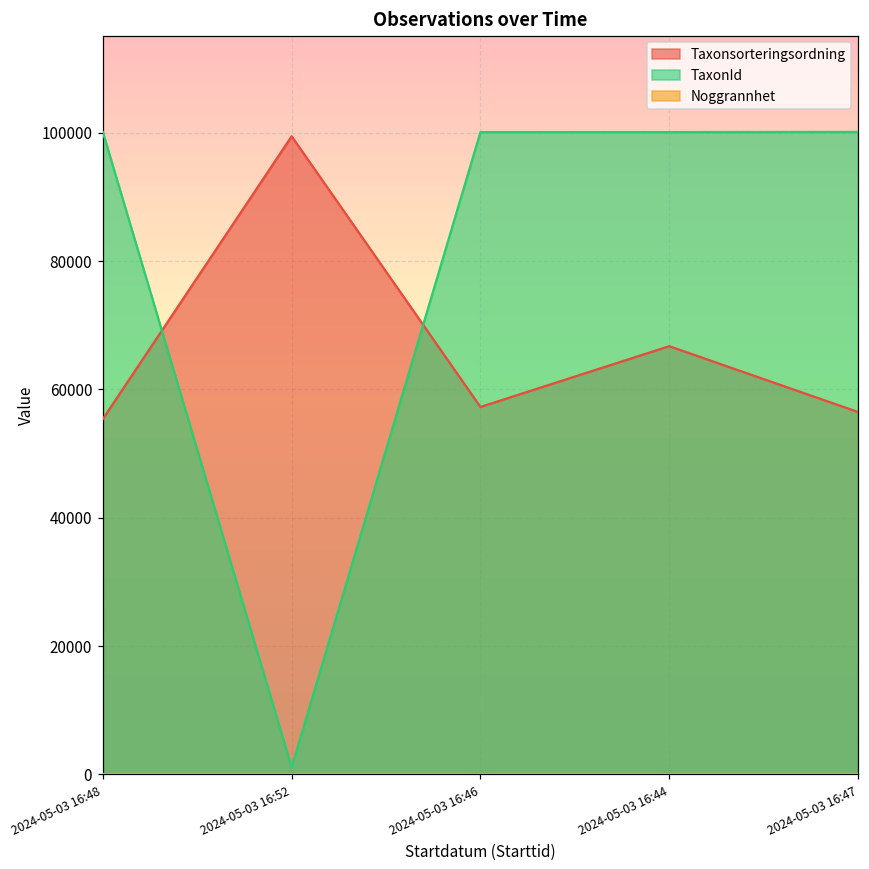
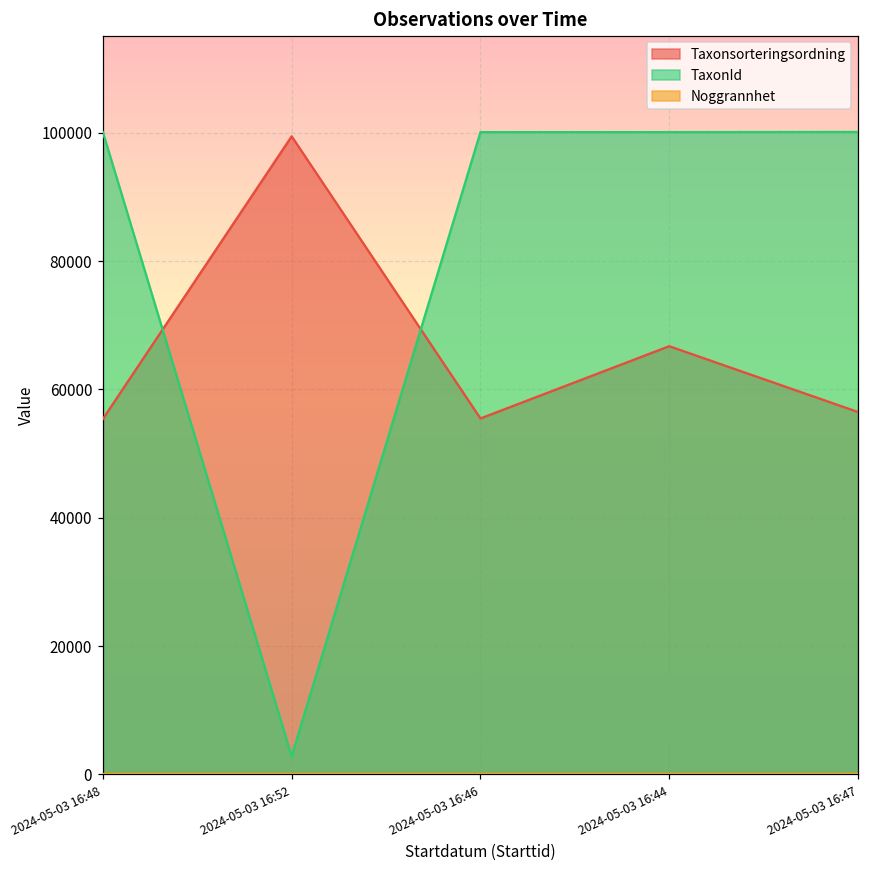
  {
    "Taxonsorteringsordning": {
      "2024-05-03 16:48": 55000,
      "2024-05-03 16:52": 99000,
-     "2024-05-03 16:46": 57000,
+     "2024-05-03 16:46": 55000,
      "2024-05-03 16:44": 67000,
      "2024-05-03 16:47": 56000
    },
    "TaxonId": {
      "2024-05-03 16:48": 100000,
-     "2024-05-03 16:52": 1000,
+     "2024-05-03 16:52": 3000,
      "2024-05-03 16:46": 100000,
      "2024-05-03 16:44": 100000,
      "2024-05-03 16:47": 100000
    },
    "Noggrannhet": {
      "2024-05-03 16:48": 0,
      "2024-05-03 16:52": 0,
      "2024-05-03 16:46": 0,
      "2024-05-03 16:44": 0,
      "2024-05-03 16:47": 0
    }
  }
